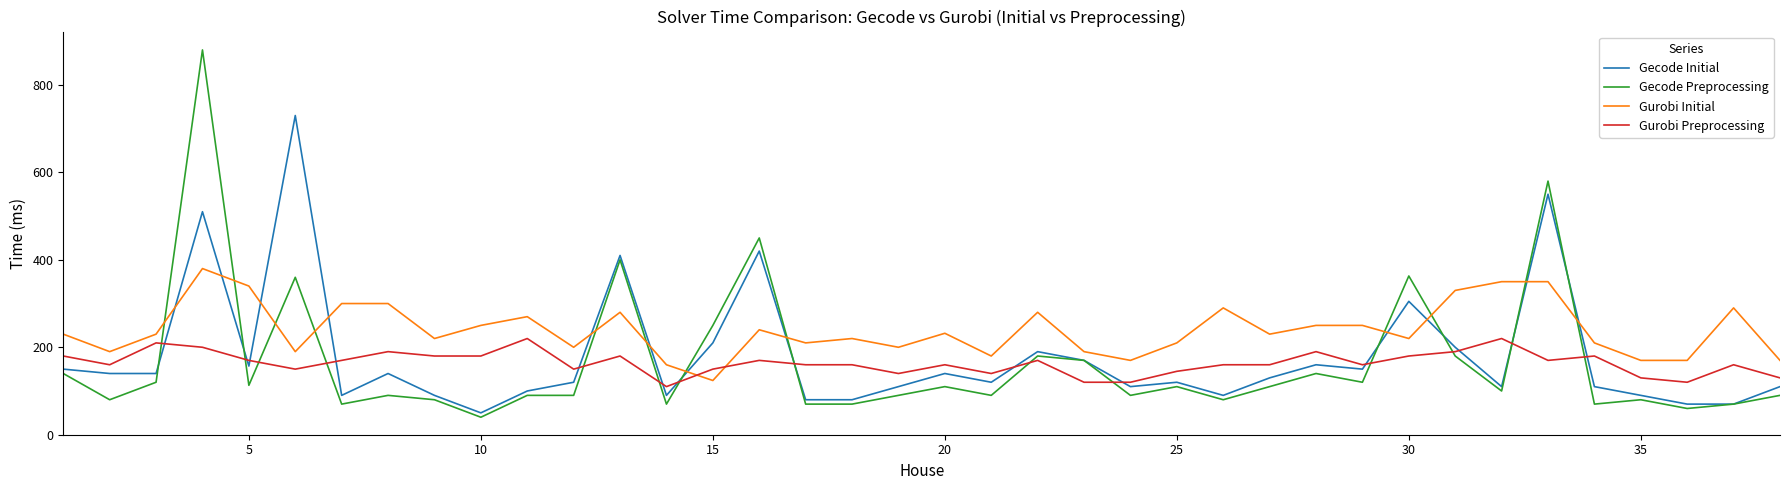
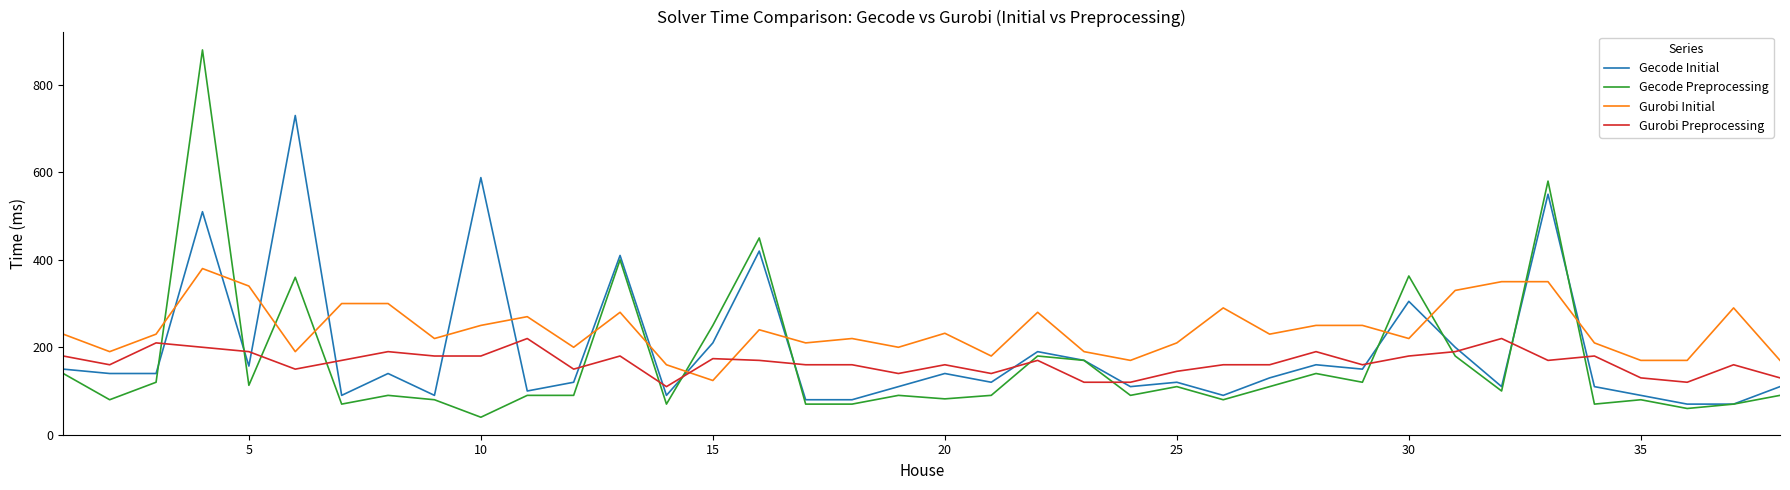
  {
    "Gecode Initial": {
      "5": 160,
-     "10": 50,
+     "10": 590,
      "15": 210,
      "20": 140,
      "25": 120,
      "30": 310,
      "35": 90
    },
    "Gecode Preprocessing": {
      "5": 110,
      "10": 40,
      "15": 250,
-     "20": 110,
+     "20": 80,
      "25": 110,
      "30": 360,
      "35": 80
    },
    "Gurobi Initial": {
      "5": 340,
      "10": 250,
      "15": 120,
      "20": 230,
      "25": 210,
      "30": 220,
      "35": 170
    },
    "Gurobi Preprocessing": {
-     "5": 170,
+     "5": 190,
      "10": 180,
-     "15": 150,
+     "15": 170,
      "20": 160,
      "25": 150,
      "30": 180,
      "35": 130
    }
  }
